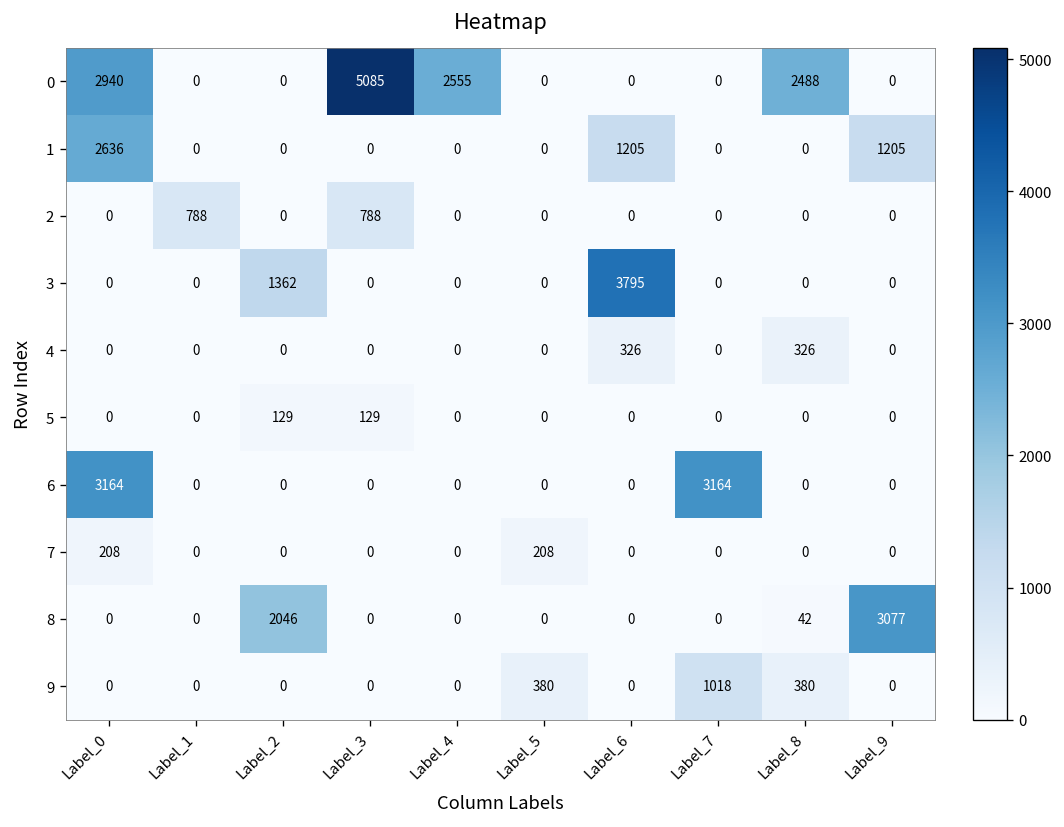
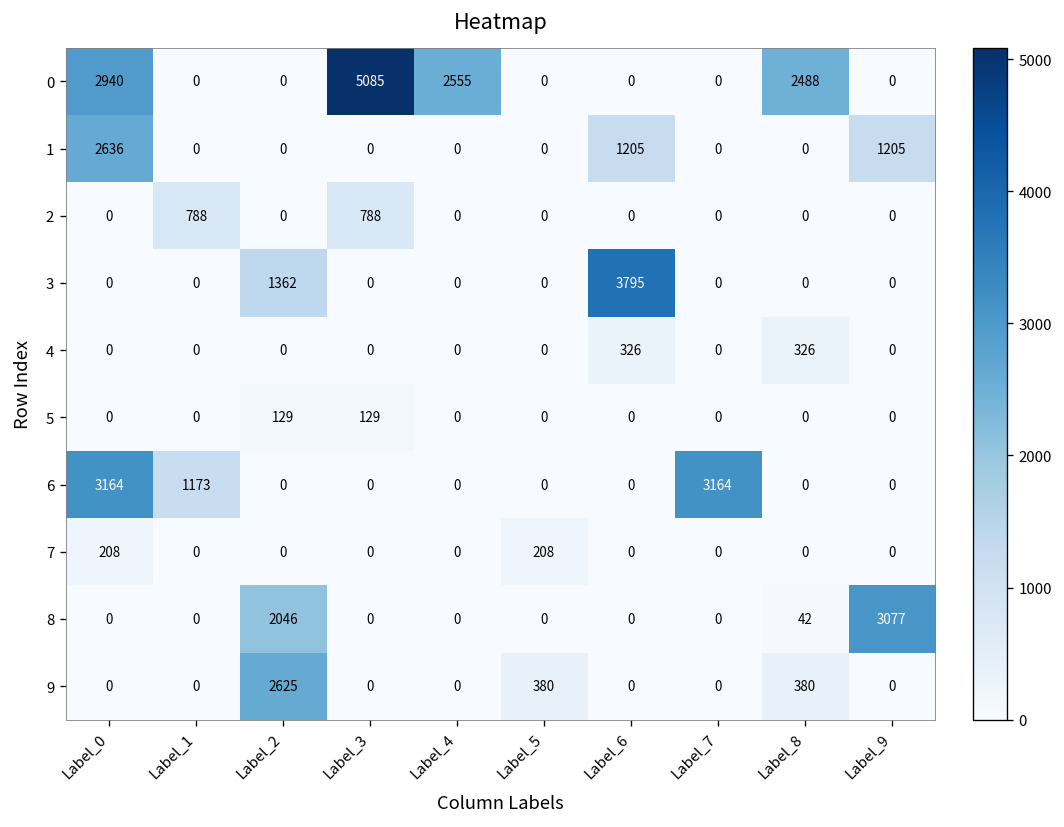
  {
    "0": {
      "Label_0": 2940,
      "Label_1": 0,
      "Label_2": 0,
      "Label_3": 5085,
      "Label_4": 2555,
      "Label_5": 0,
      "Label_6": 0,
      "Label_7": 0,
      "Label_8": 2488,
      "Label_9": 0
    },
    "1": {
      "Label_0": 2636,
      "Label_1": 0,
      "Label_2": 0,
      "Label_3": 0,
      "Label_4": 0,
      "Label_5": 0,
      "Label_6": 1205,
      "Label_7": 0,
      "Label_8": 0,
      "Label_9": 1205
    },
    "2": {
      "Label_0": 0,
      "Label_1": 788,
      "Label_2": 0,
      "Label_3": 788,
      "Label_4": 0,
      "Label_5": 0,
      "Label_6": 0,
      "Label_7": 0,
      "Label_8": 0,
      "Label_9": 0
    },
    "3": {
      "Label_0": 0,
      "Label_1": 0,
      "Label_2": 1362,
      "Label_3": 0,
      "Label_4": 0,
      "Label_5": 0,
      "Label_6": 3795,
      "Label_7": 0,
      "Label_8": 0,
      "Label_9": 0
    },
    "4": {
      "Label_0": 0,
      "Label_1": 0,
      "Label_2": 0,
      "Label_3": 0,
      "Label_4": 0,
      "Label_5": 0,
      "Label_6": 326,
      "Label_7": 0,
      "Label_8": 326,
      "Label_9": 0
    },
    "5": {
      "Label_0": 0,
      "Label_1": 0,
      "Label_2": 129,
      "Label_3": 129,
      "Label_4": 0,
      "Label_5": 0,
      "Label_6": 0,
      "Label_7": 0,
      "Label_8": 0,
      "Label_9": 0
    },
    "6": {
      "Label_0": 3164,
-     "Label_1": 0,
+     "Label_1": 1173,
      "Label_2": 0,
      "Label_3": 0,
      "Label_4": 0,
      "Label_5": 0,
      "Label_6": 0,
      "Label_7": 3164,
      "Label_8": 0,
      "Label_9": 0
    },
    "7": {
      "Label_0": 208,
      "Label_1": 0,
      "Label_2": 0,
      "Label_3": 0,
      "Label_4": 0,
      "Label_5": 208,
      "Label_6": 0,
      "Label_7": 0,
      "Label_8": 0,
      "Label_9": 0
    },
    "8": {
      "Label_0": 0,
      "Label_1": 0,
      "Label_2": 2046,
      "Label_3": 0,
      "Label_4": 0,
      "Label_5": 0,
      "Label_6": 0,
      "Label_7": 0,
      "Label_8": 42,
      "Label_9": 3077
    },
    "9": {
      "Label_0": 0,
      "Label_1": 0,
-     "Label_2": 0,
+     "Label_2": 2625,
      "Label_3": 0,
      "Label_4": 0,
      "Label_5": 380,
      "Label_6": 0,
-     "Label_7": 1018,
+     "Label_7": 0,
      "Label_8": 380,
      "Label_9": 0
    }
  }
